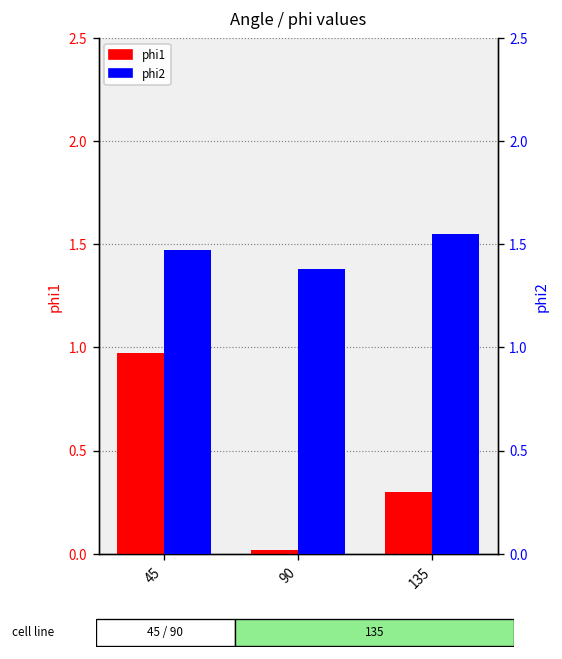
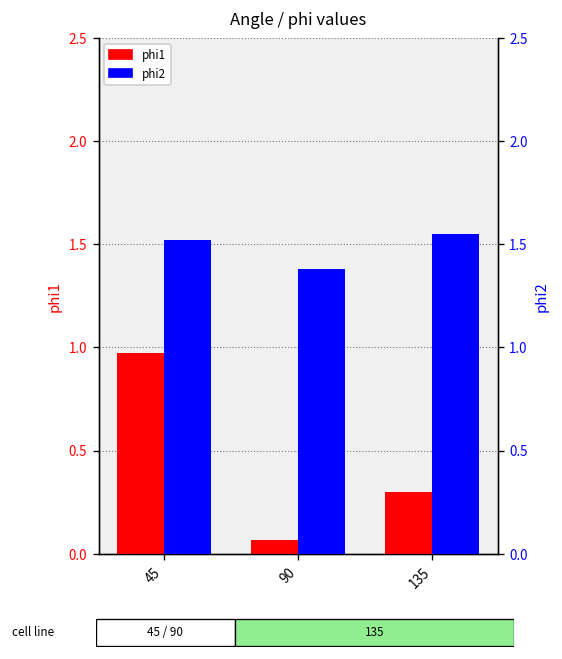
  {
    "phi1": {
      "45": 0.97,
-     "90": 0.02,
+     "90": 0.07,
      "135": 0.30
    },
    "phi2": {
-     "45": 1.47,
+     "45": 1.52,
      "90": 1.38,
      "135": 1.55
    }
  }
